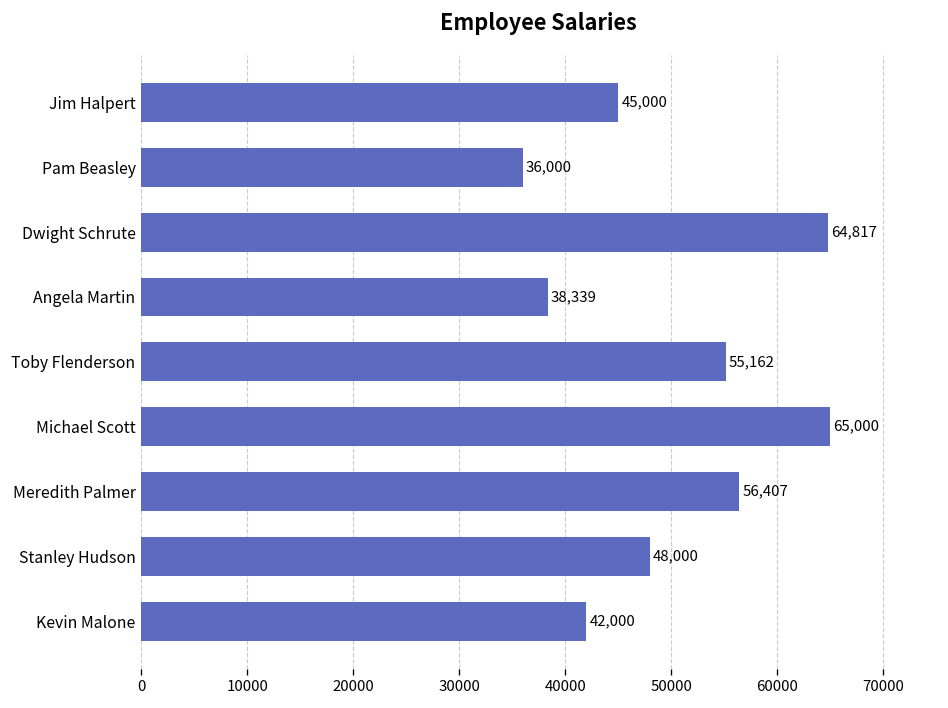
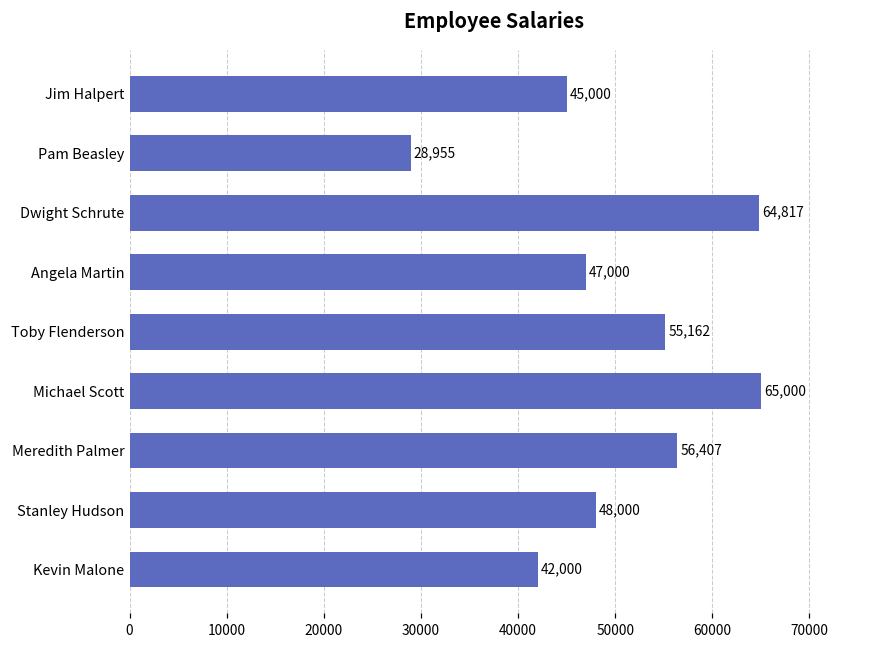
  {
    "Jim Halpert": "45,000",
-   "Pam Beasley": "36,000",
+   "Pam Beasley": "28,955",
    "Dwight Schrute": "64,817",
-   "Angela Martin": "38,339",
+   "Angela Martin": "47,000",
    "Toby Flenderson": "55,162",
    "Michael Scott": "65,000",
    "Meredith Palmer": "56,407",
    "Stanley Hudson": "48,000",
    "Kevin Malone": "42,000"
  }
